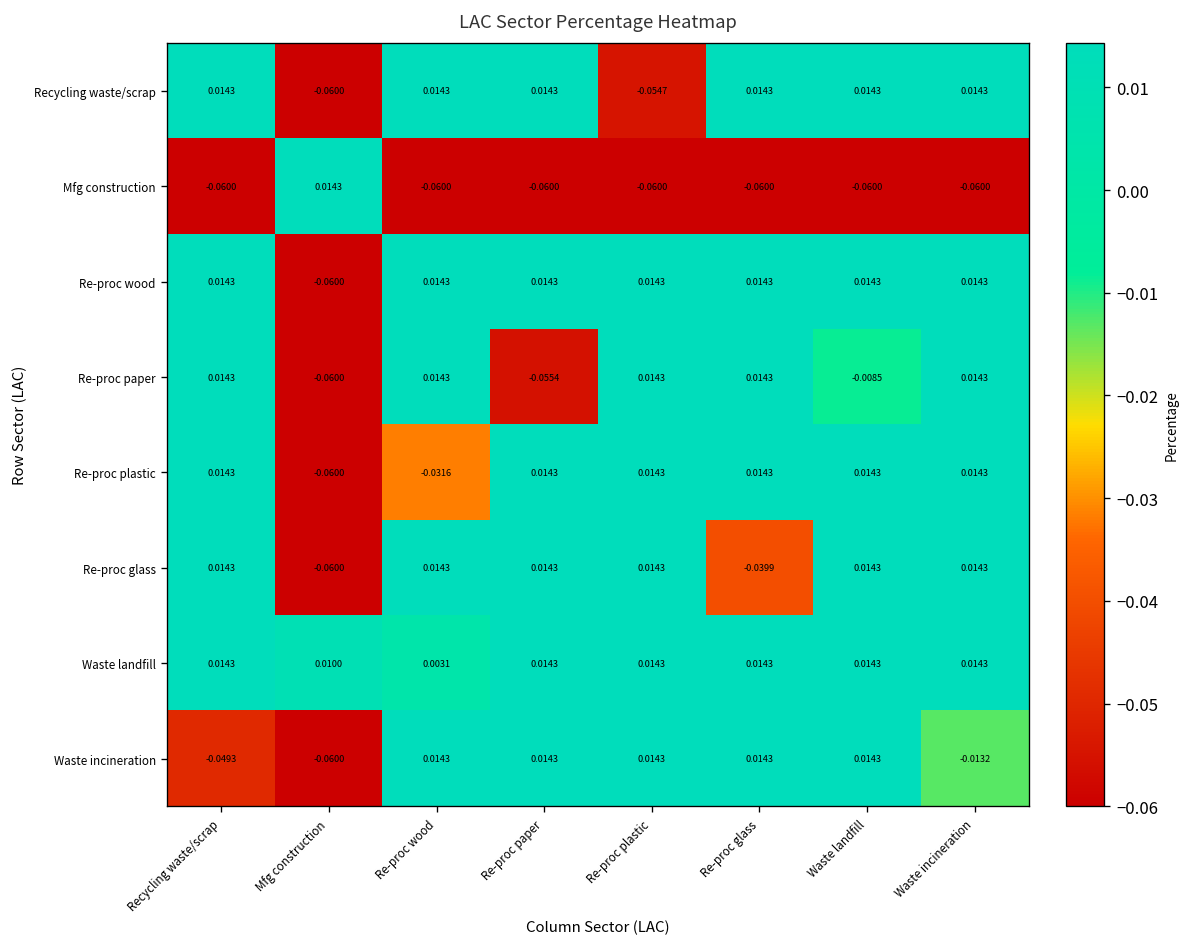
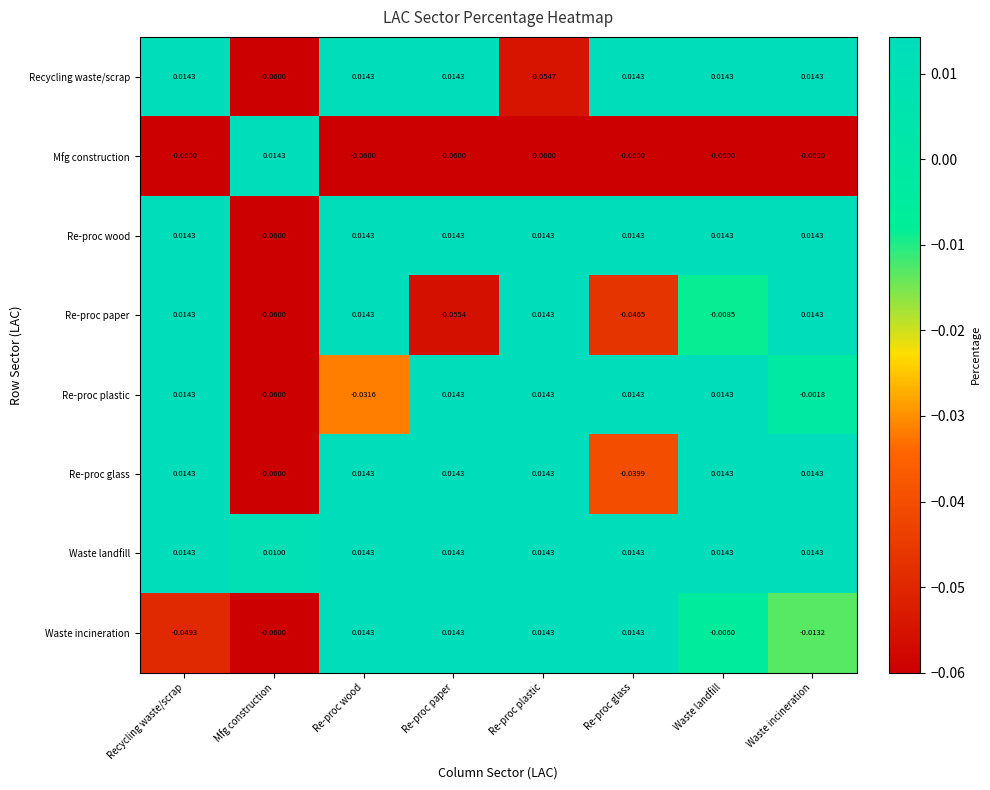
  {
    "Recycling waste/scrap": {
      "Recycling waste/scrap": 0.0143,
      "Mfg construction": -0.0600,
      "Re-proc wood": 0.0143,
      "Re-proc paper": 0.0143,
      "Re-proc plastic": -0.0547,
      "Re-proc glass": 0.0143,
      "Waste landfill": 0.0143,
      "Waste incineration": 0.0143
    },
    "Mfg construction": {
      "Recycling waste/scrap": -0.0600,
      "Mfg construction": 0.0143,
      "Re-proc wood": -0.0600,
      "Re-proc paper": -0.0600,
      "Re-proc plastic": -0.0600,
      "Re-proc glass": -0.0600,
      "Waste landfill": -0.0600,
      "Waste incineration": -0.0600
    },
    "Re-proc wood": {
      "Recycling waste/scrap": 0.0143,
      "Mfg construction": -0.0600,
      "Re-proc wood": 0.0143,
      "Re-proc paper": 0.0143,
      "Re-proc plastic": 0.0143,
      "Re-proc glass": 0.0143,
      "Waste landfill": 0.0143,
      "Waste incineration": 0.0143
    },
    "Re-proc paper": {
      "Recycling waste/scrap": 0.0143,
      "Mfg construction": -0.0600,
      "Re-proc wood": 0.0143,
      "Re-proc paper": -0.0554,
      "Re-proc plastic": 0.0143,
-     "Re-proc glass": 0.0143,
+     "Re-proc glass": -0.0465,
      "Waste landfill": -0.0085,
      "Waste incineration": 0.0143
    },
    "Re-proc plastic": {
      "Recycling waste/scrap": 0.0143,
      "Mfg construction": -0.0600,
      "Re-proc wood": -0.0316,
      "Re-proc paper": 0.0143,
      "Re-proc plastic": 0.0143,
      "Re-proc glass": 0.0143,
      "Waste landfill": 0.0143,
-     "Waste incineration": 0.0143
+     "Waste incineration": -0.0018
    },
    "Re-proc glass": {
      "Recycling waste/scrap": 0.0143,
      "Mfg construction": -0.0600,
      "Re-proc wood": 0.0143,
      "Re-proc paper": 0.0143,
      "Re-proc plastic": 0.0143,
      "Re-proc glass": -0.0399,
      "Waste landfill": 0.0143,
      "Waste incineration": 0.0143
    },
    "Waste landfill": {
      "Recycling waste/scrap": 0.0143,
      "Mfg construction": 0.0100,
-     "Re-proc wood": 0.0031,
+     "Re-proc wood": 0.0143,
      "Re-proc paper": 0.0143,
      "Re-proc plastic": 0.0143,
      "Re-proc glass": 0.0143,
      "Waste landfill": 0.0143,
      "Waste incineration": 0.0143
    },
    "Waste incineration": {
      "Recycling waste/scrap": -0.0493,
      "Mfg construction": -0.0600,
      "Re-proc wood": 0.0143,
      "Re-proc paper": 0.0143,
      "Re-proc plastic": 0.0143,
      "Re-proc glass": 0.0143,
-     "Waste landfill": 0.0143,
+     "Waste landfill": -0.0060,
      "Waste incineration": -0.0132
    }
  }
